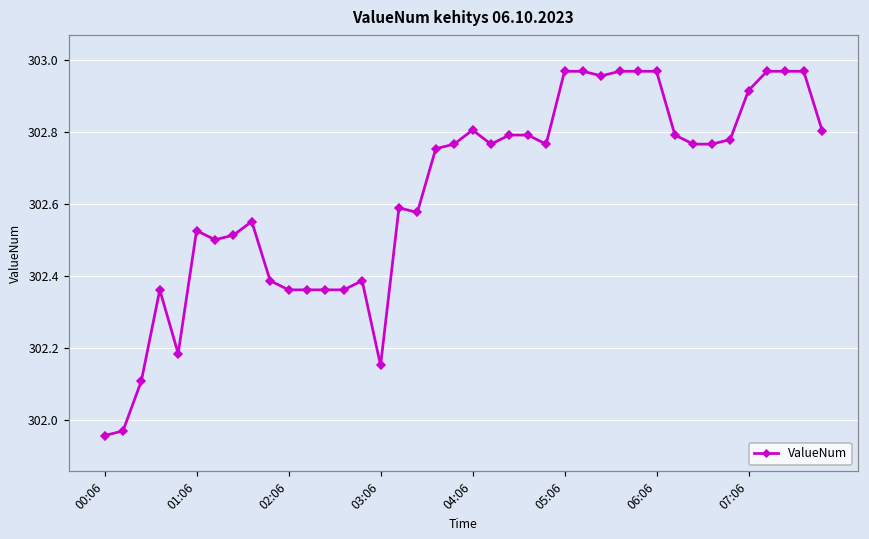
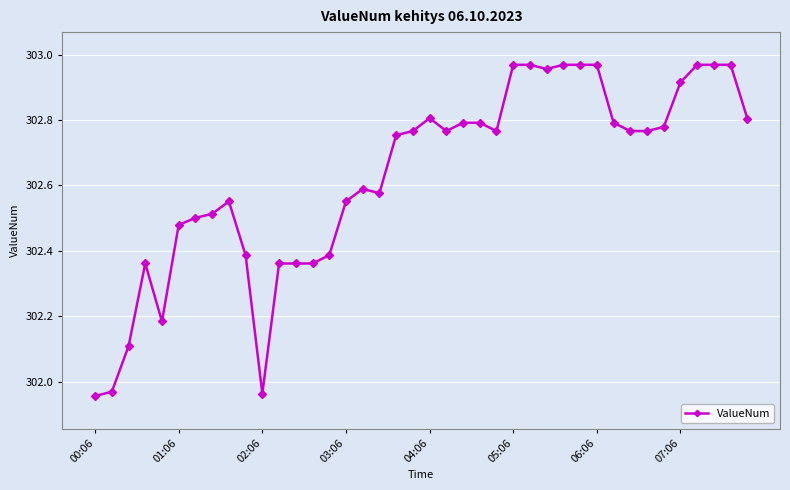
  {
    "00:06": 301.96,
-   "01:06": 302.53,
-   "02:06": 302.36,
-   "03:06": 302.15,
+   "01:06": 302.48,
+   "02:06": 301.96,
+   "03:06": 302.55,
    "04:06": 302.81,
    "05:06": 302.97,
    "06:06": 302.97,
    "07:06": 302.92
  }
